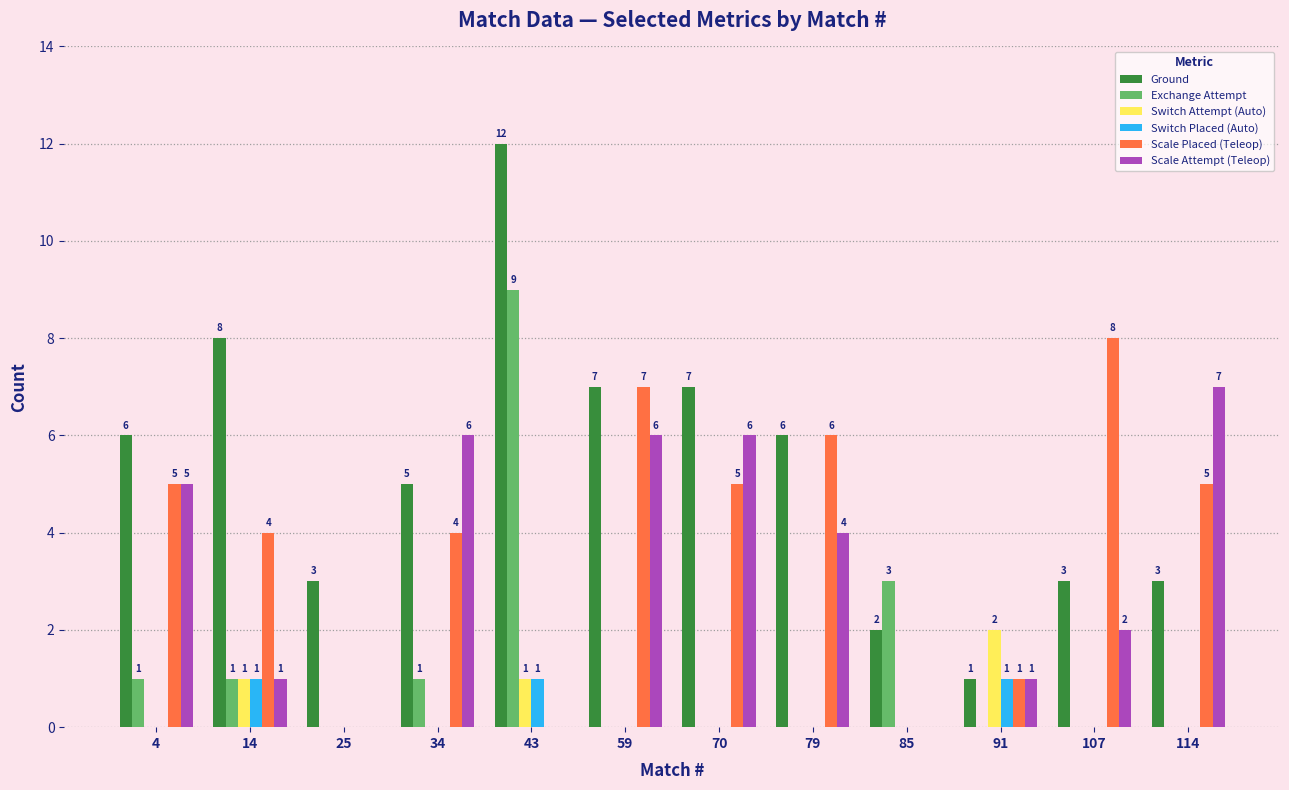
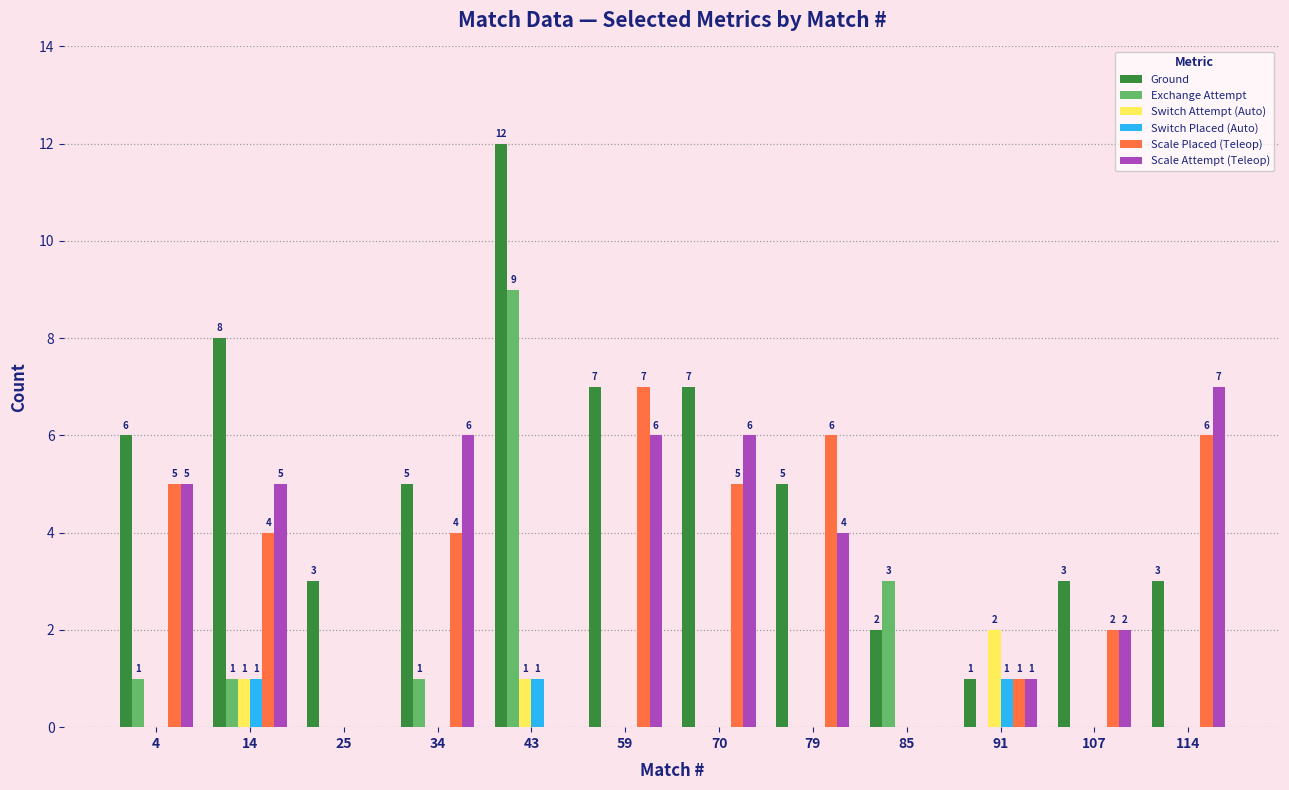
  {
    "Ground": {
      "4": 6,
      "14": 8,
      "25": 3,
      "34": 5,
      "43": 12,
      "59": 7,
      "70": 7,
-     "79": 6,
+     "79": 5,
      "85": 2,
      "91": 1,
      "107": 3,
      "114": 3
    },
    "Exchange Attempt": {
      "4": 1,
      "14": 1,
      "34": 1,
      "43": 9,
      "85": 3
    },
    "Switch Attempt (Auto)": {
      "14": 1,
      "43": 1,
      "91": 2
    },
    "Switch Placed (Auto)": {
      "14": 1,
      "43": 1,
      "91": 1
    },
    "Scale Placed (Teleop)": {
      "4": 5,
      "14": 4,
      "34": 4,
      "59": 7,
      "70": 5,
      "79": 6,
      "91": 1,
-     "107": 8,
-     "114": 5
+     "107": 2,
+     "114": 6
    },
    "Scale Attempt (Teleop)": {
      "4": 5,
-     "14": 1,
+     "14": 5,
      "34": 6,
      "59": 6,
      "70": 6,
      "79": 4,
      "91": 1,
      "107": 2,
      "114": 7
    }
  }
